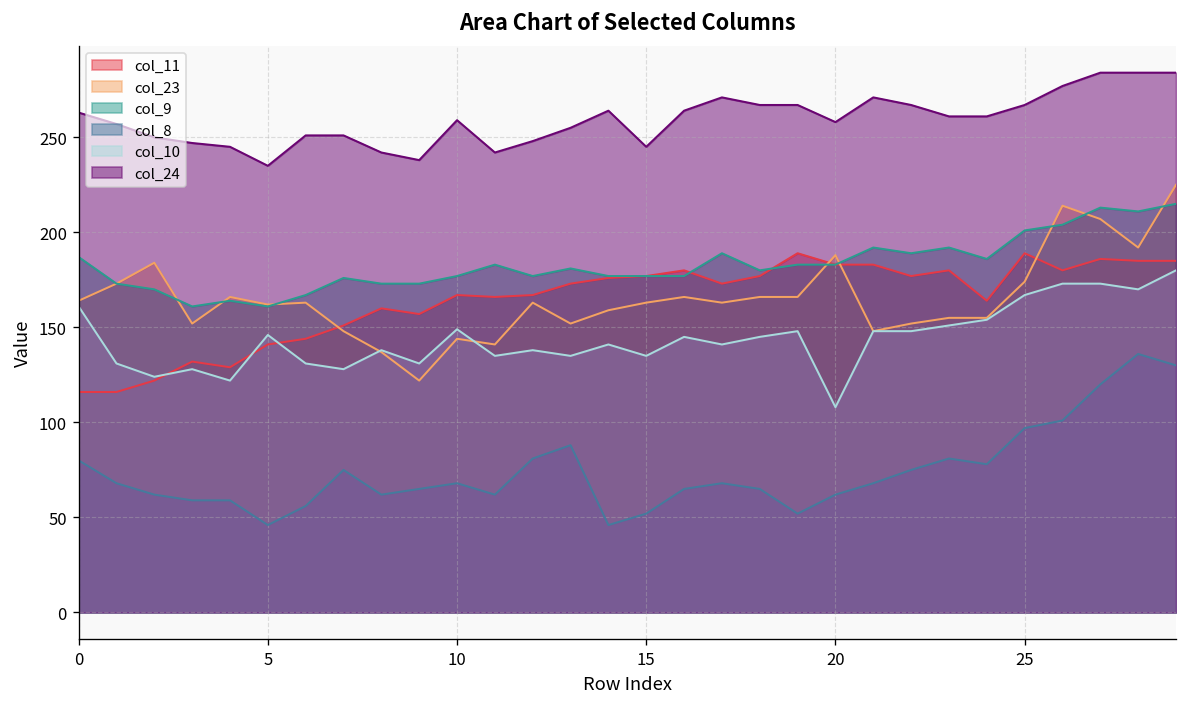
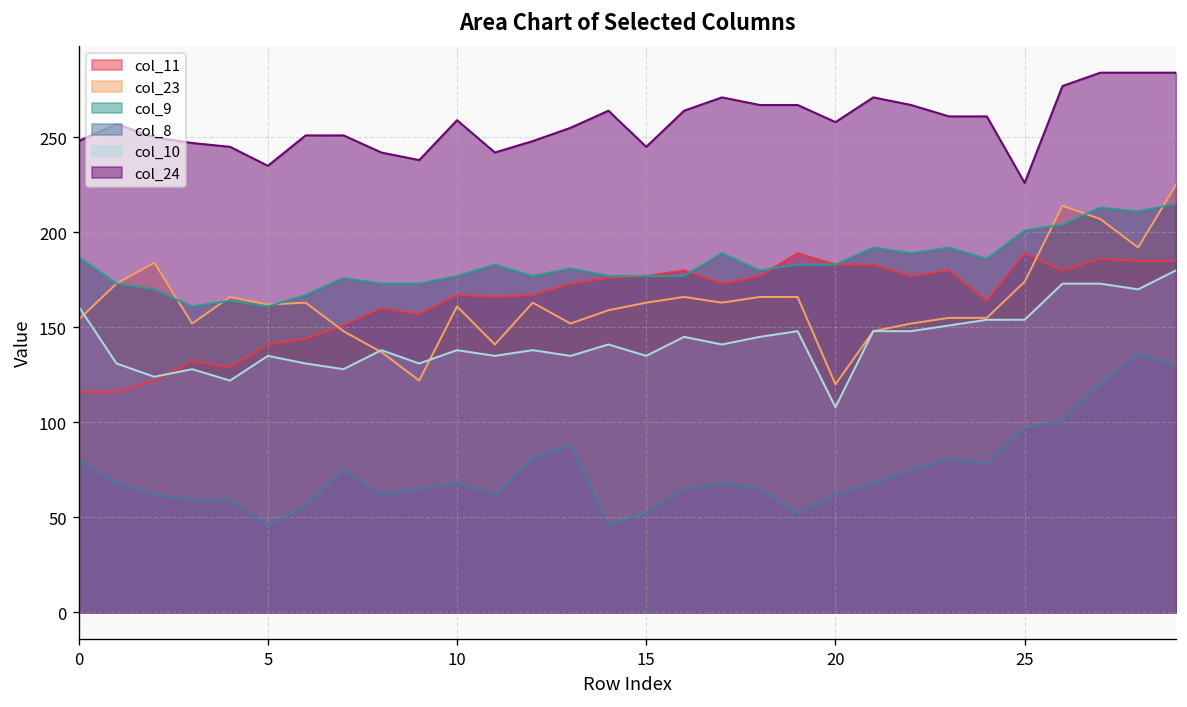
  {
    "col_11": {
      "0": 116,
      "5": 141,
      "10": 167,
      "25": 189
    },
    "col_23": {
-     "0": 164,
-     "10": 144,
+     "0": 154,
+     "10": 161,
      "15": 163,
-     "20": 188,
+     "20": 120,
      "25": 174
    },
    "col_10": {
      "0": 161,
-     "5": 146,
-     "10": 149,
+     "5": 135,
+     "10": 138,
      "15": 135,
      "20": 108,
-     "25": 167
+     "25": 154
    },
    "col_24": {
-     "0": 263,
+     "0": 248,
      "5": 235,
      "10": 259,
      "15": 245,
      "20": 258,
-     "25": 267
+     "25": 226
    }
  }
